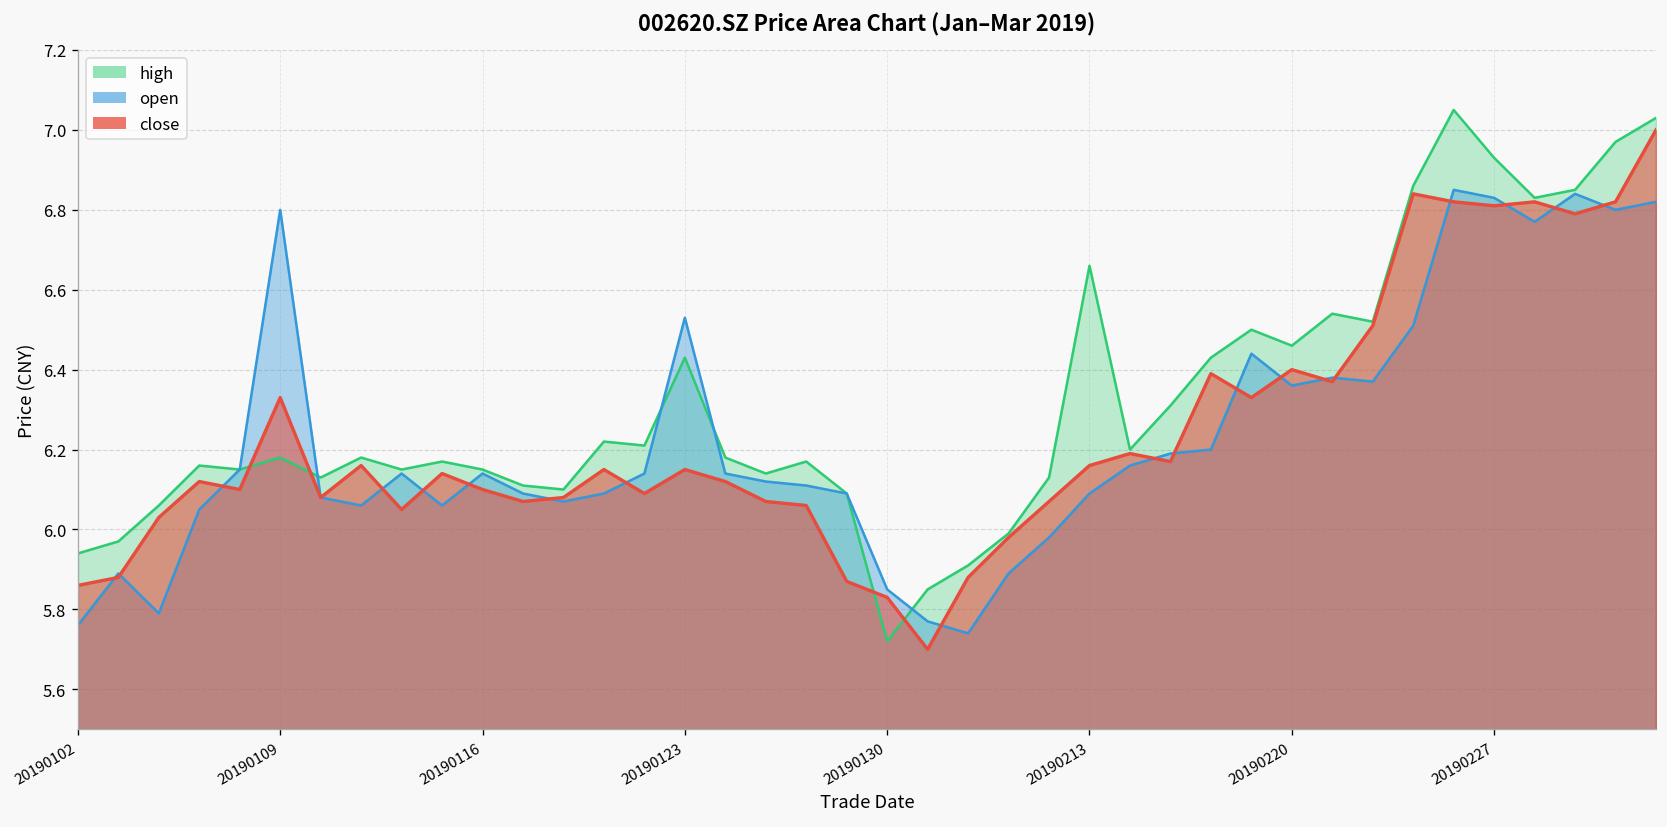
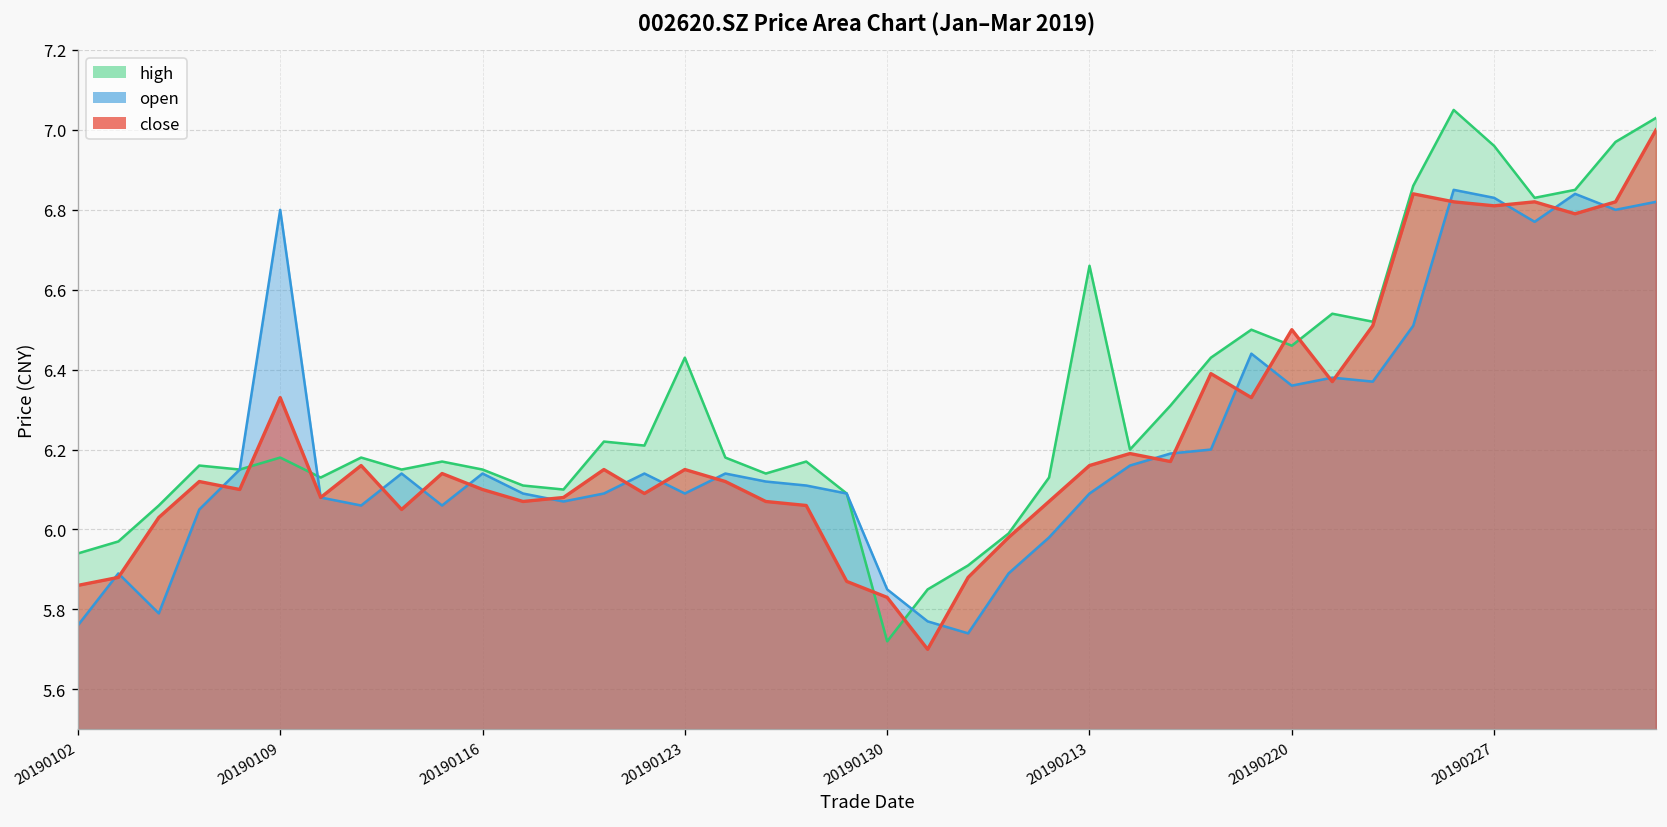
  {
    "high": {
      "20190102": 5.94,
      "20190109": 6.18,
      "20190116": 6.15,
      "20190123": 6.43,
      "20190130": 5.72,
      "20190213": 6.66,
      "20190220": 6.46,
-     "20190227": 6.93
+     "20190227": 6.96
    },
    "open": {
      "20190102": 5.76,
      "20190109": 6.80,
      "20190116": 6.14,
-     "20190123": 6.53,
+     "20190123": 6.09,
      "20190130": 5.85,
      "20190213": 6.09,
      "20190220": 6.36,
      "20190227": 6.83
    },
    "close": {
      "20190102": 5.86,
      "20190109": 6.33,
      "20190116": 6.1,
      "20190123": 6.15,
      "20190130": 5.83,
      "20190213": 6.16,
-     "20190220": 6.4,
+     "20190220": 6.5,
      "20190227": 6.81
    }
  }
